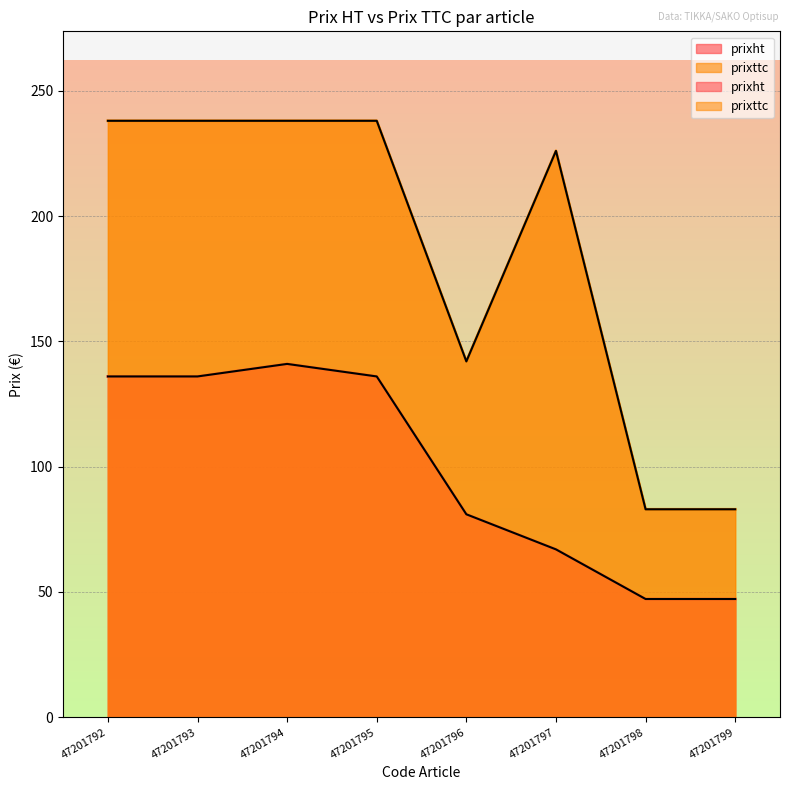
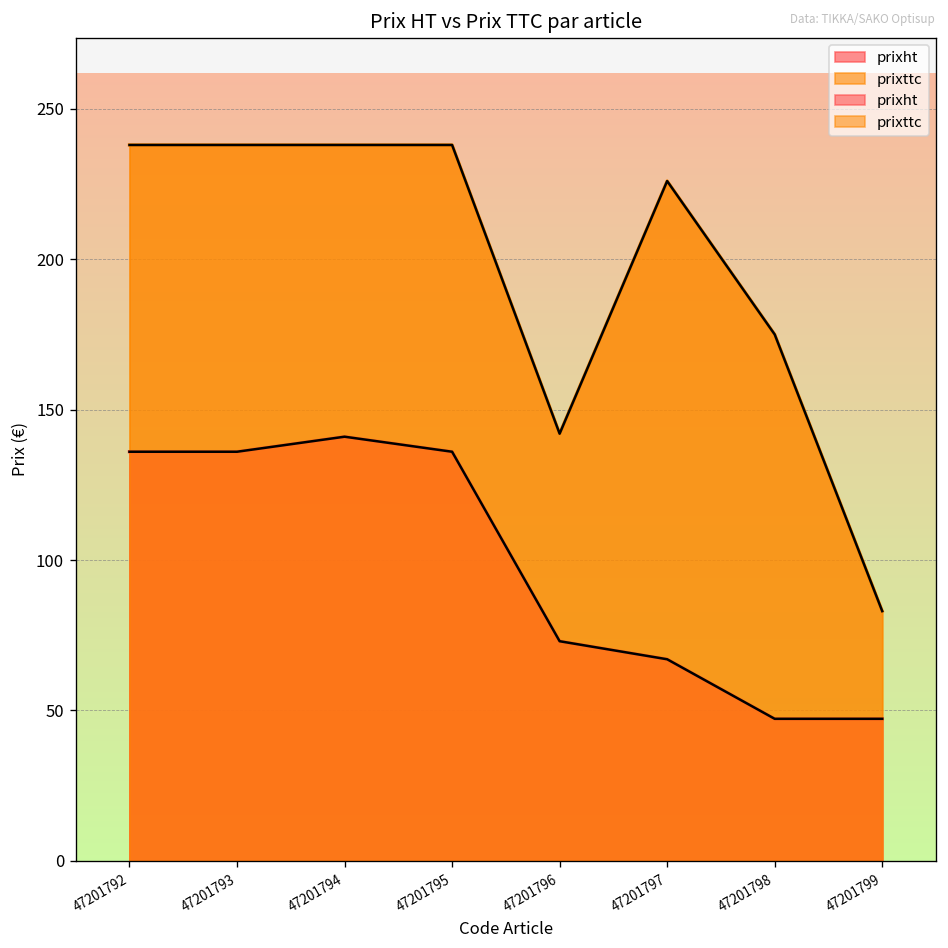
  {
    "prixht": {
      "47201792": 136,
      "47201793": 136,
      "47201794": 141,
      "47201795": 136,
-     "47201796": 81,
+     "47201796": 73,
      "47201797": 67,
      "47201798": 47,
      "47201799": 47
    },
    "prixttc": {
      "47201792": 238,
      "47201793": 238,
      "47201794": 238,
      "47201795": 238,
      "47201796": 142,
      "47201797": 226,
-     "47201798": 83,
+     "47201798": 175,
      "47201799": 83
    }
  }
